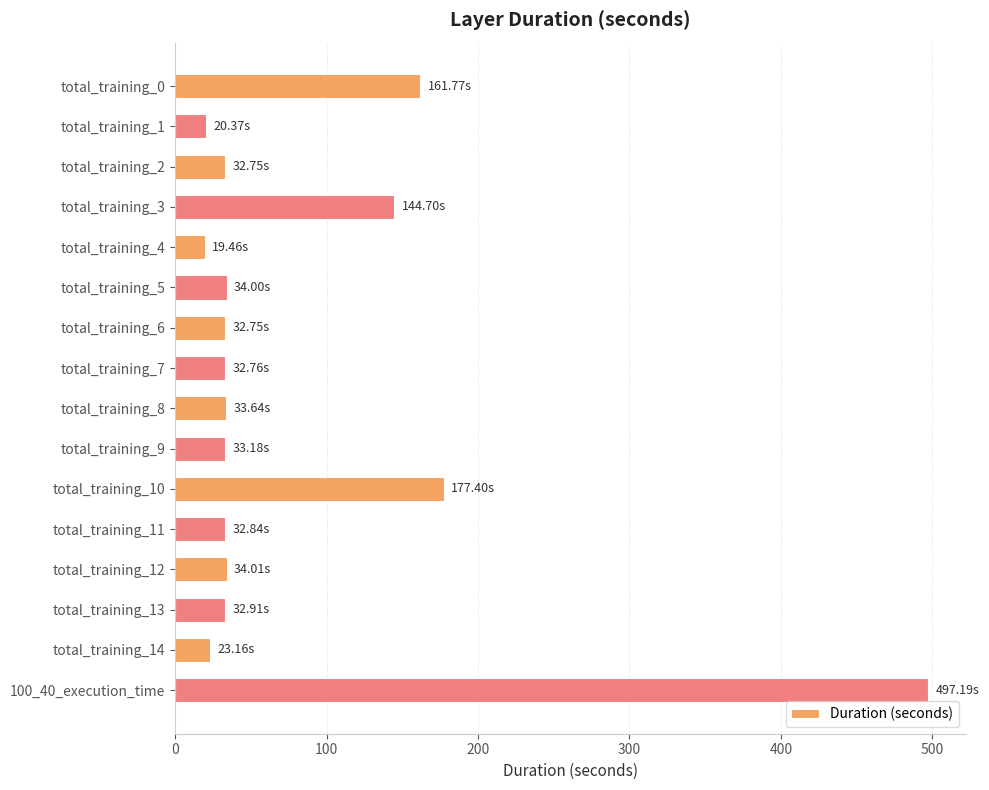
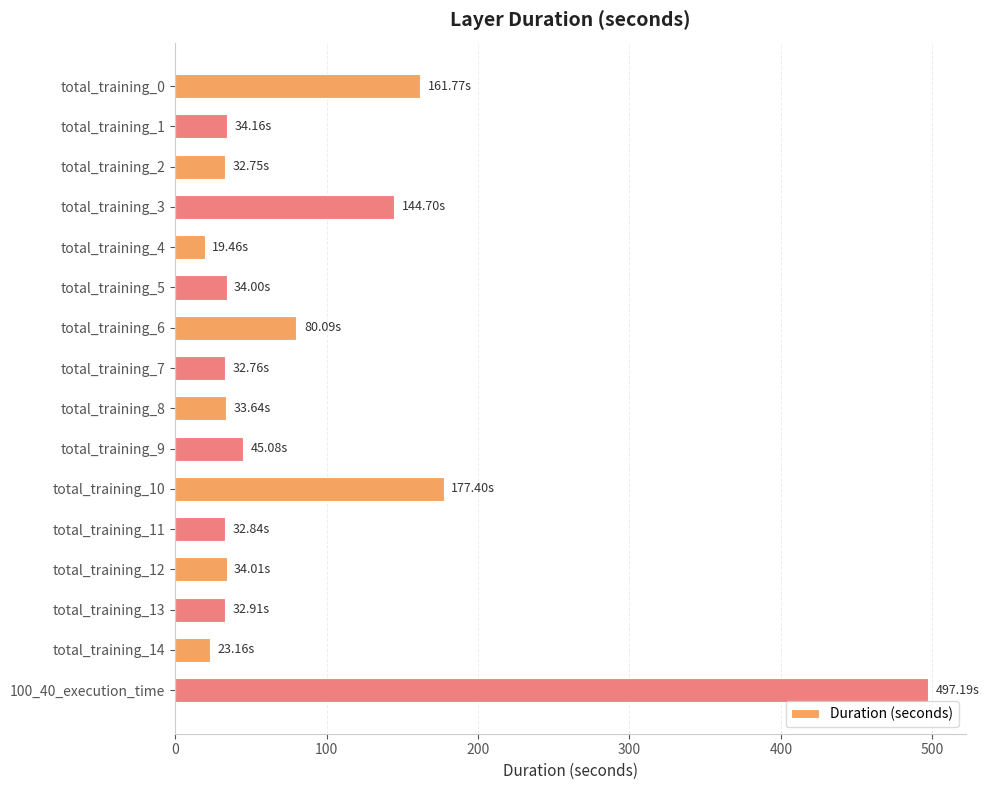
  {
    "total_training_0": "161.77s",
-   "total_training_1": "20.37s",
+   "total_training_1": "34.16s",
    "total_training_2": "32.75s",
    "total_training_3": "144.70s",
    "total_training_4": "19.46s",
    "total_training_5": "34.00s",
-   "total_training_6": "32.75s",
+   "total_training_6": "80.09s",
    "total_training_7": "32.76s",
    "total_training_8": "33.64s",
-   "total_training_9": "33.18s",
+   "total_training_9": "45.08s",
    "total_training_10": "177.40s",
    "total_training_11": "32.84s",
    "total_training_12": "34.01s",
    "total_training_13": "32.91s",
    "total_training_14": "23.16s",
    "100_40_execution_time": "497.19s"
  }
